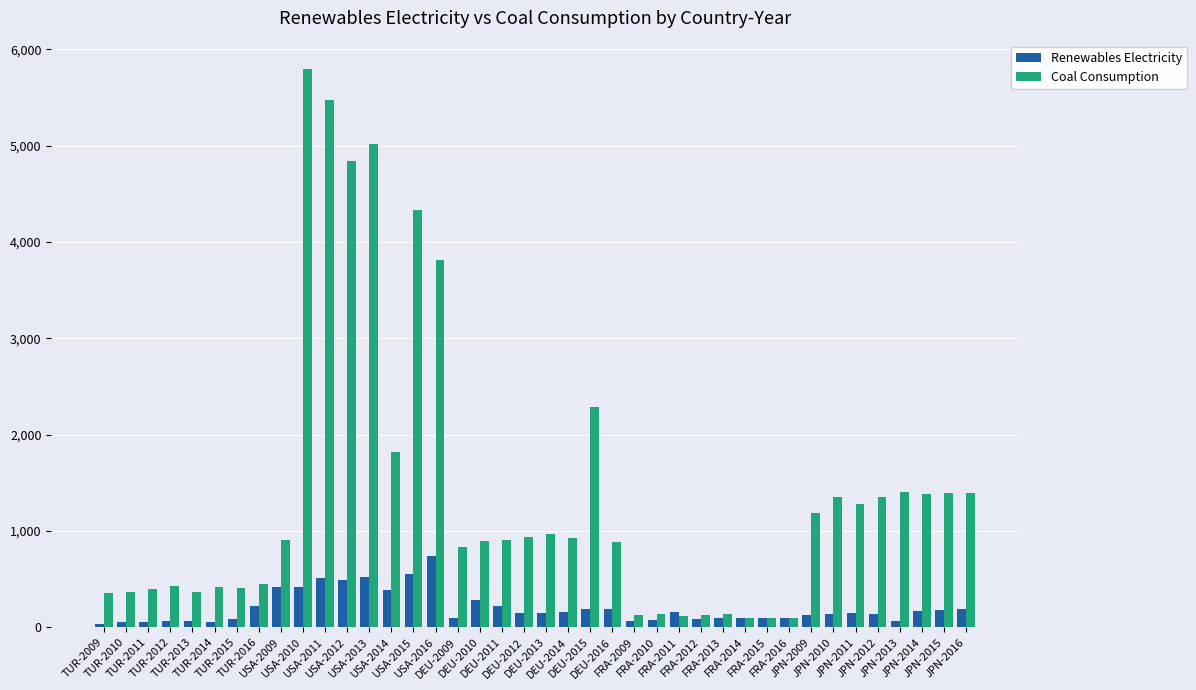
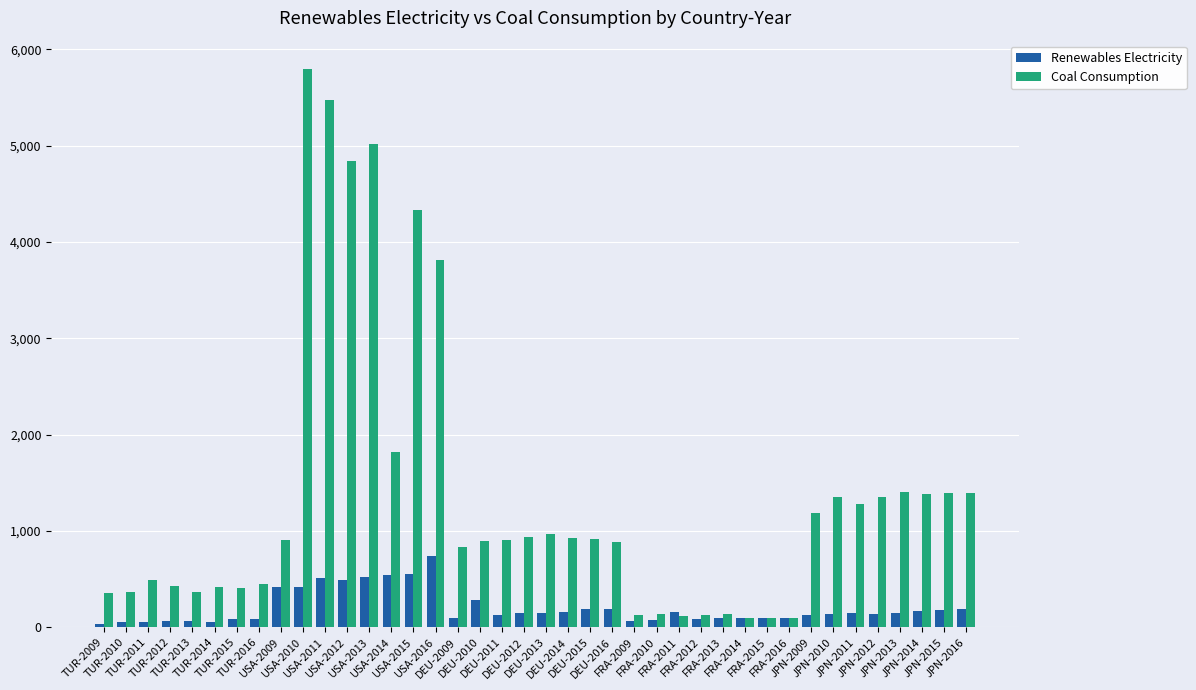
  {
    "Renewables Electricity": {
      "TUR-2009": "0",
      "TUR-2010": "100",
      "TUR-2011": "100",
      "TUR-2012": "100",
      "TUR-2013": "100",
      "TUR-2014": "100",
      "TUR-2015": "100",
-     "TUR-2016": "200",
+     "TUR-2016": "100",
      "USA-2009": "400",
      "USA-2010": "400",
      "USA-2011": "500",
      "USA-2012": "500",
      "USA-2013": "500",
-     "USA-2014": "400",
+     "USA-2014": "500",
      "USA-2015": "600",
      "USA-2016": "700",
      "DEU-2009": "100",
      "DEU-2010": "300",
-     "DEU-2011": "200",
+     "DEU-2011": "100",
      "DEU-2012": "100",
      "DEU-2013": "200",
      "DEU-2014": "200",
      "DEU-2015": "200",
      "DEU-2016": "200",
      "FRA-2009": "100",
      "FRA-2010": "100",
      "FRA-2011": "200",
      "FRA-2012": "100",
      "FRA-2013": "100",
      "FRA-2014": "100",
      "FRA-2015": "100",
      "FRA-2016": "100",
      "JPN-2009": "100",
      "JPN-2010": "100",
      "JPN-2011": "100",
      "JPN-2012": "100",
-     "JPN-2013": "100",
+     "JPN-2013": "200",
      "JPN-2014": "200",
      "JPN-2015": "200",
      "JPN-2016": "200"
    },
    "Coal Consumption": {
      "TUR-2009": "400",
      "TUR-2010": "400",
-     "TUR-2011": "400",
+     "TUR-2011": "500",
      "TUR-2012": "400",
      "TUR-2013": "400",
      "TUR-2014": "400",
      "TUR-2015": "400",
      "TUR-2016": "400",
      "USA-2009": "900",
      "USA-2010": "5,800",
      "USA-2011": "5,500",
      "USA-2012": "4,800",
      "USA-2013": "5,000",
      "USA-2014": "1,800",
      "USA-2015": "4,300",
      "USA-2016": "3,800",
      "DEU-2009": "800",
      "DEU-2010": "900",
      "DEU-2011": "900",
      "DEU-2012": "900",
      "DEU-2013": "1,000",
      "DEU-2014": "900",
-     "DEU-2015": "2,300",
+     "DEU-2015": "900",
      "DEU-2016": "900",
      "FRA-2009": "100",
      "FRA-2010": "100",
      "FRA-2011": "100",
      "FRA-2012": "100",
      "FRA-2013": "100",
      "FRA-2014": "100",
      "FRA-2015": "100",
      "FRA-2016": "100",
      "JPN-2009": "1,200",
      "JPN-2010": "1,400",
      "JPN-2011": "1,300",
      "JPN-2012": "1,400",
      "JPN-2013": "1,400",
      "JPN-2014": "1,400",
      "JPN-2015": "1,400",
      "JPN-2016": "1,400"
    }
  }
